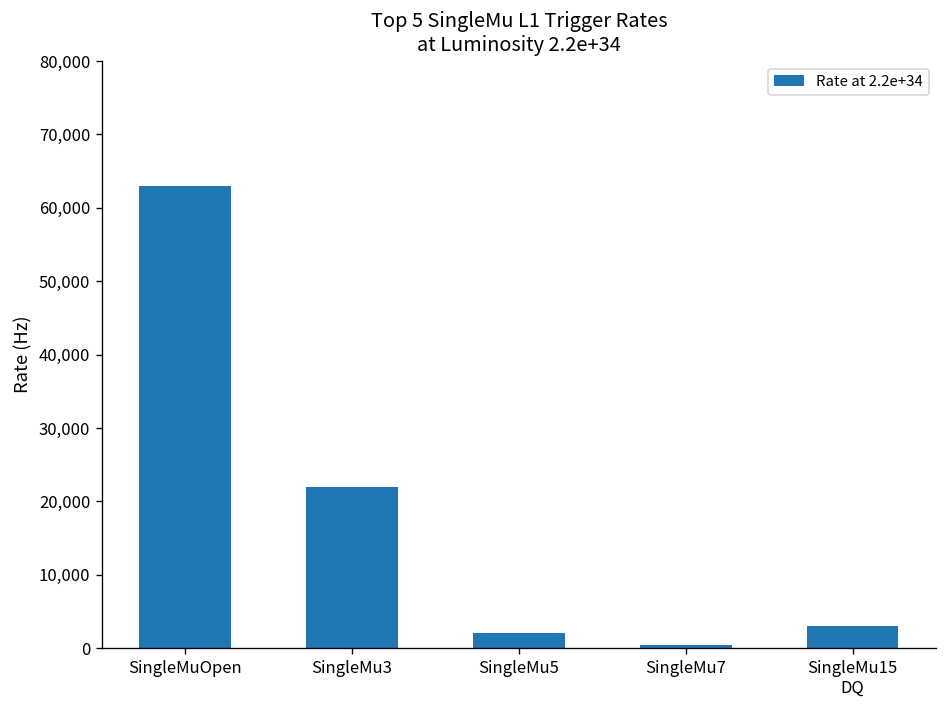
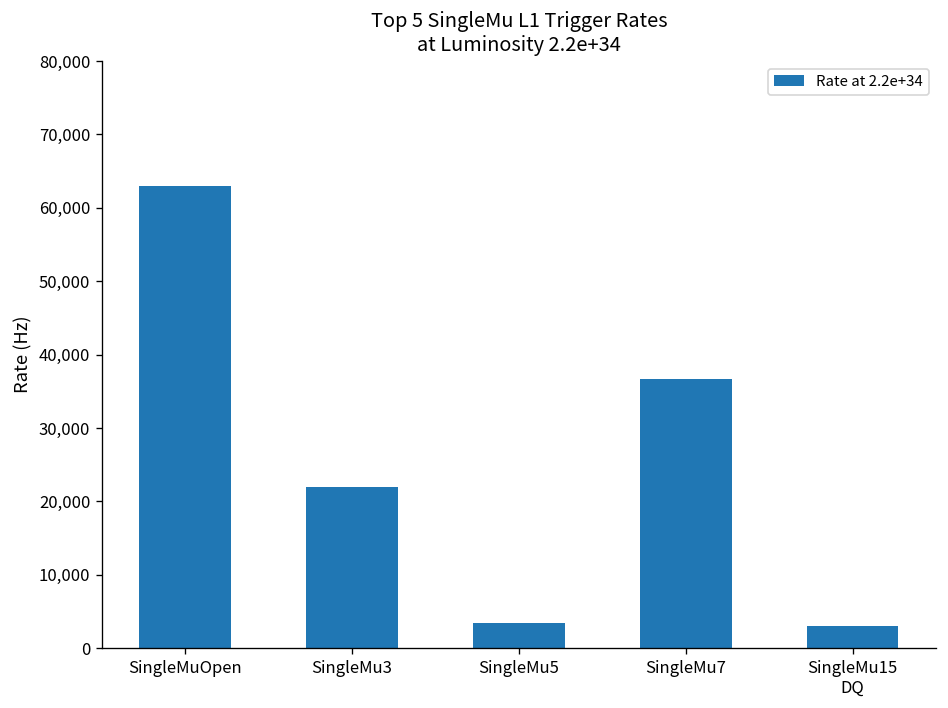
  {
    "SingleMuOpen": "63,000",
    "SingleMu3": "22,000",
-   "SingleMu5": "2,000",
-   "SingleMu7": "0",
+   "SingleMu5": "3,000",
+   "SingleMu7": "37,000",
    "SingleMu15 DQ": "3,000"
  }
